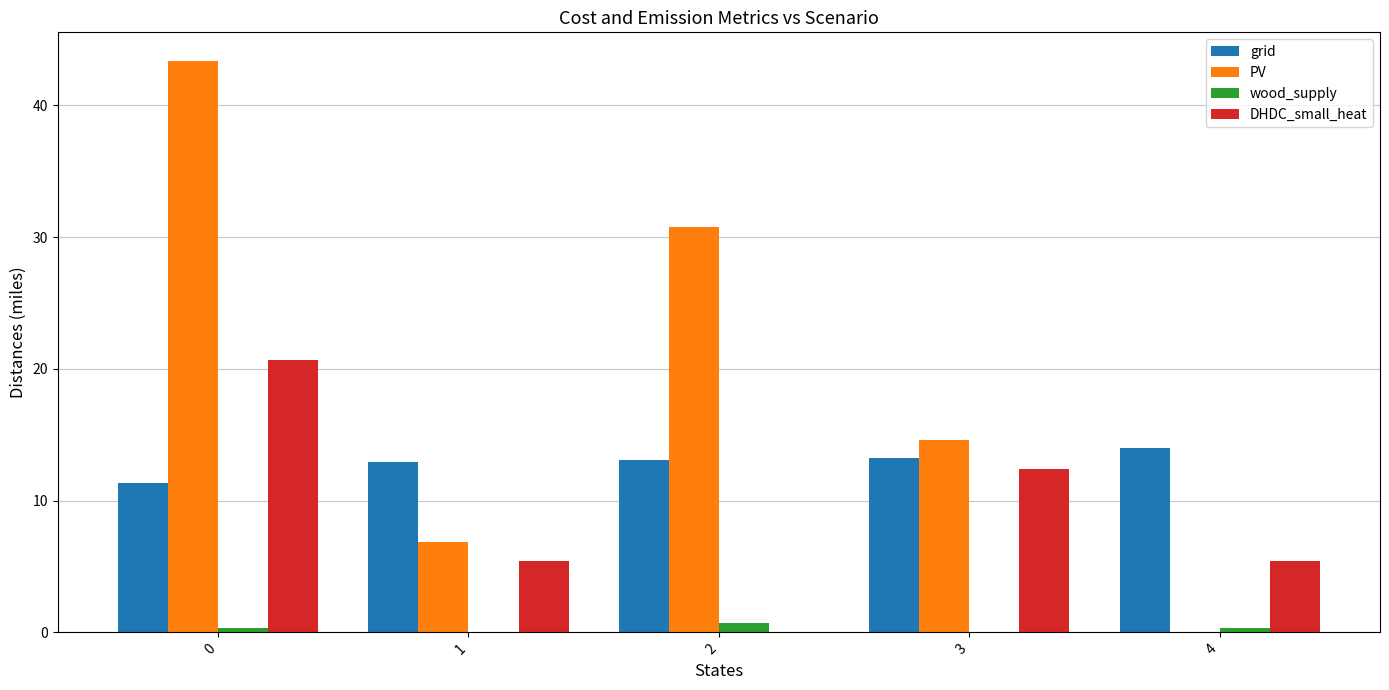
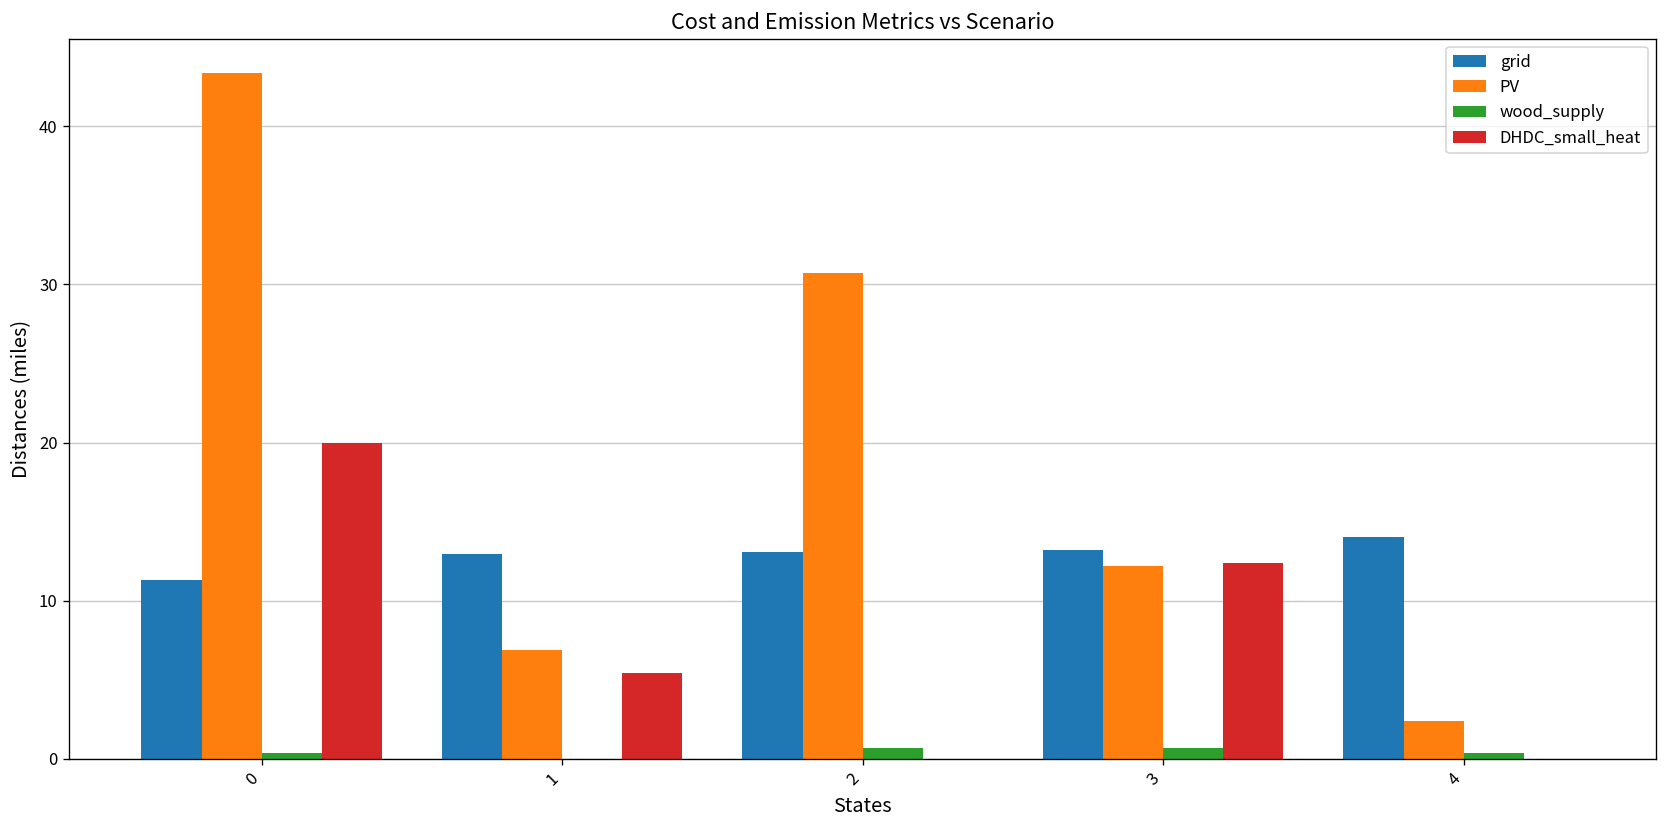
  {
    "grid": {
      "0": 11.3,
      "1": 12.9,
      "2": 13.1,
      "3": 13.2,
      "4": 14.0
    },
    "PV": {
      "0": 43.4,
      "1": 6.9,
      "2": 30.8,
-     "3": 14.6,
-     "4": 0.0
+     "3": 12.2,
+     "4": 2.4
    },
    "wood_supply": {
      "0": 0.4,
      "1": 0.0,
      "2": 0.7,
-     "3": 0.0,
+     "3": 0.7,
      "4": 0.4
    },
    "DHDC_small_heat": {
-     "0": 20.7,
+     "0": 20.0,
      "1": 5.4,
      "2": 0.0,
      "3": 12.4,
-     "4": 5.4
+     "4": 0.0
    }
  }
